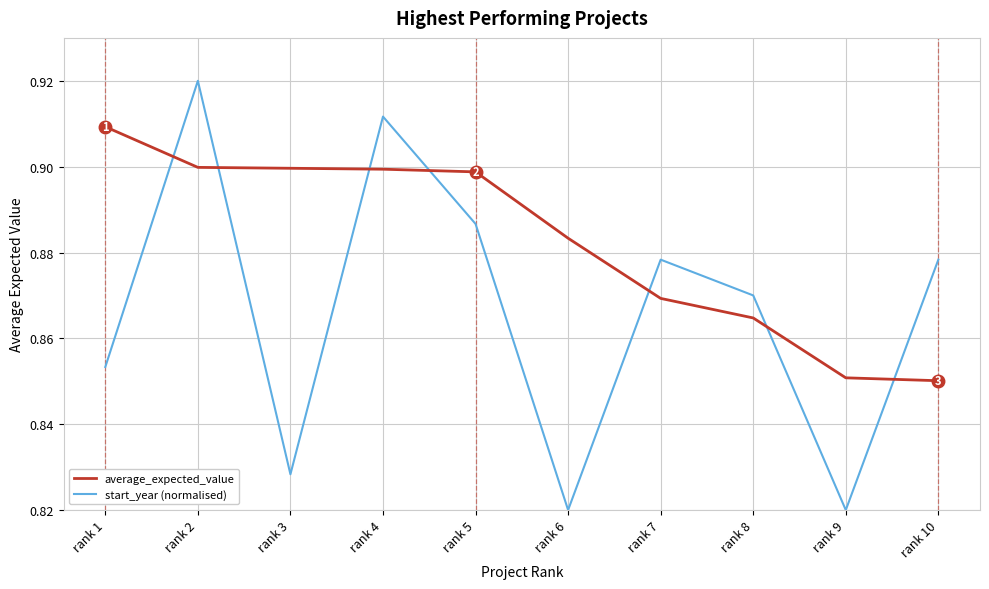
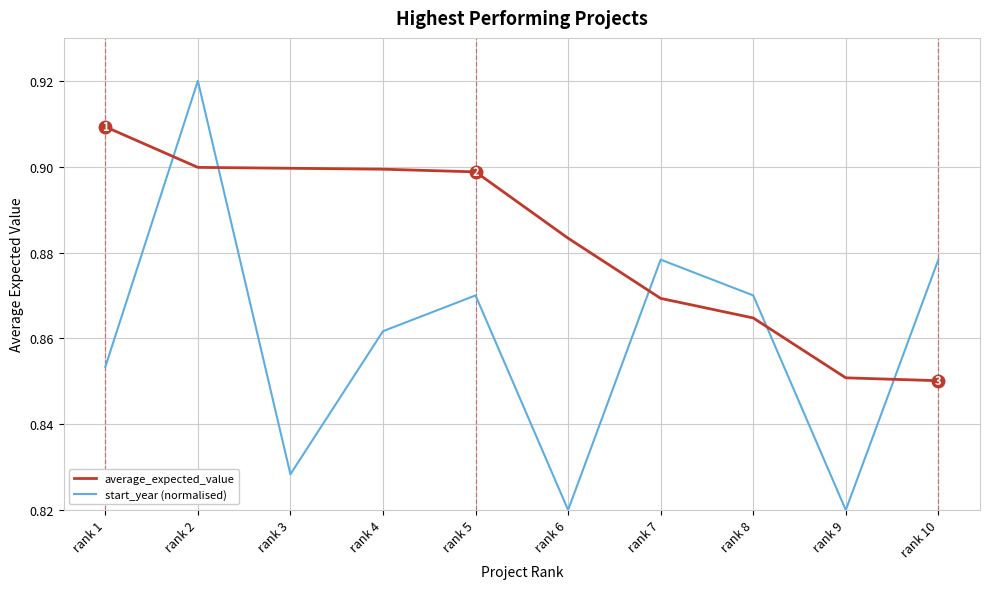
  {
    "start_year (normalised)": {
      "rank 1": 0.853,
      "rank 2": 0.920,
      "rank 3": 0.828,
-     "rank 4": 0.912,
-     "rank 5": 0.887,
+     "rank 4": 0.862,
+     "rank 5": 0.870,
      "rank 6": 0.820,
      "rank 7": 0.878,
      "rank 8": 0.870,
      "rank 9": 0.820,
      "rank 10": 0.878
    }
  }
